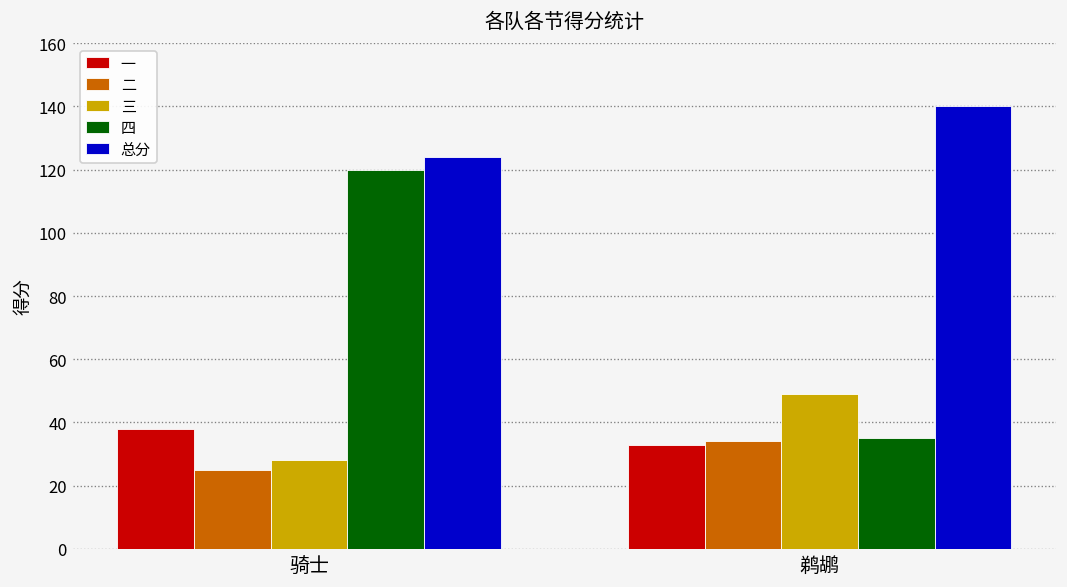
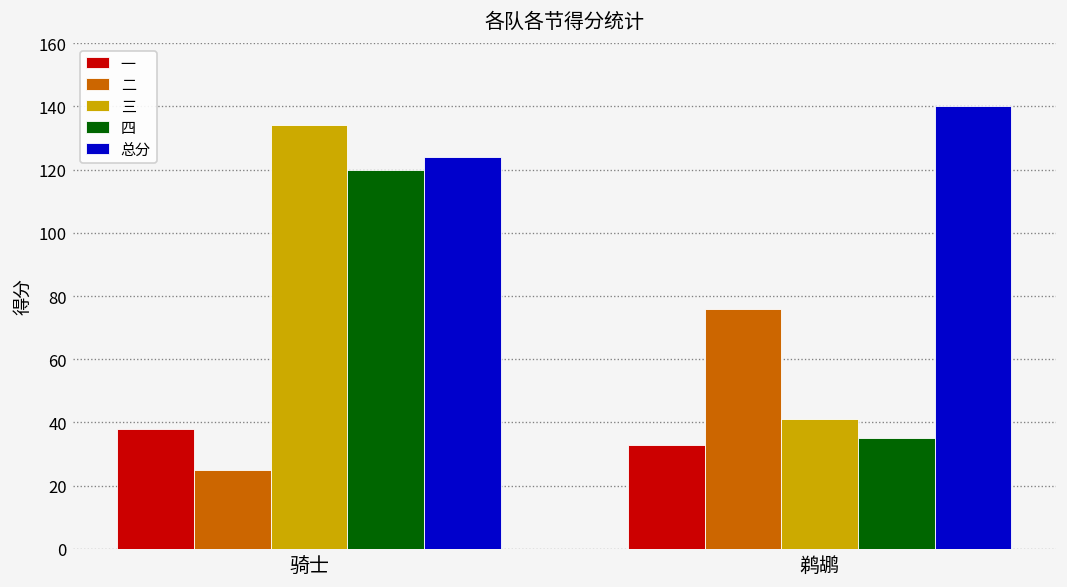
  {
    "一": {
      "骑士": 38,
      "鹈鹕": 33
    },
    "二": {
      "骑士": 25,
-     "鹈鹕": 34
+     "鹈鹕": 76
    },
    "三": {
-     "骑士": 28,
-     "鹈鹕": 49
+     "骑士": 134,
+     "鹈鹕": 41
    },
    "四": {
      "骑士": 120,
      "鹈鹕": 35
    },
    "总分": {
      "骑士": 124,
      "鹈鹕": 140
    }
  }
